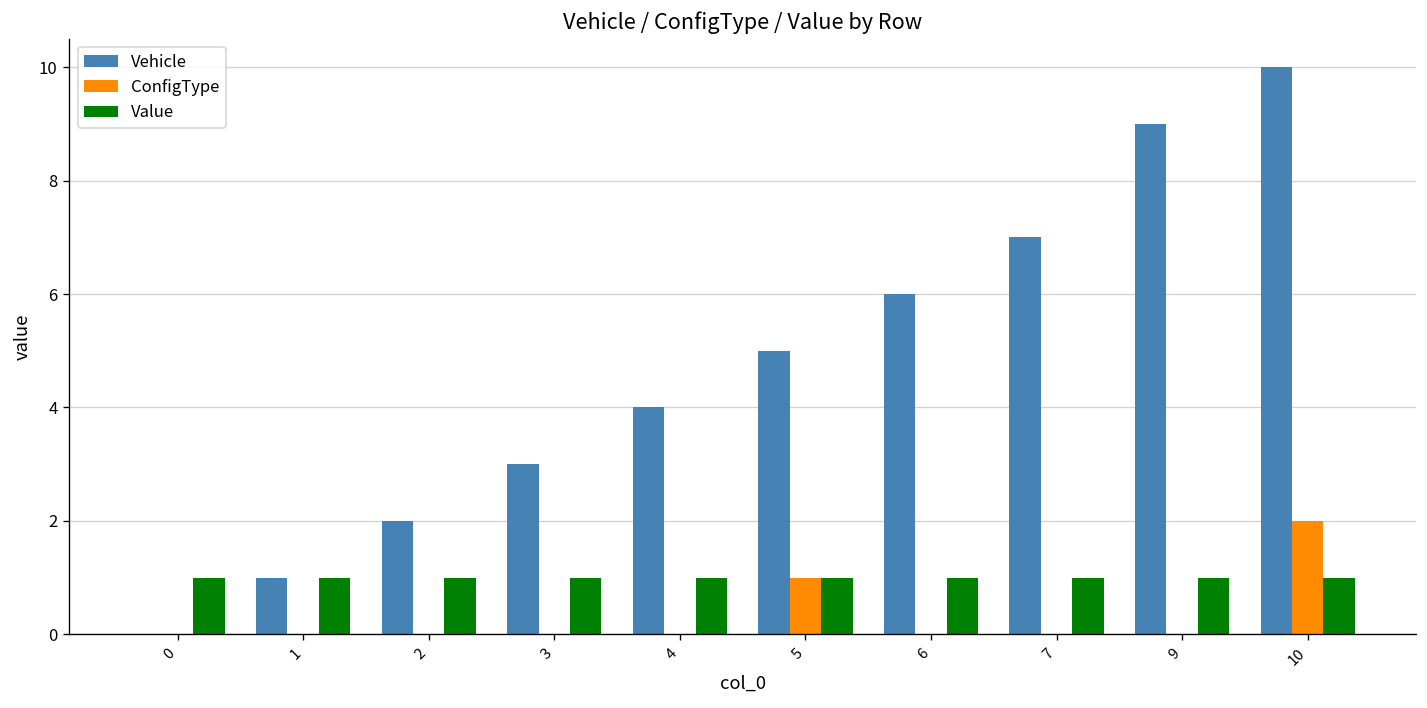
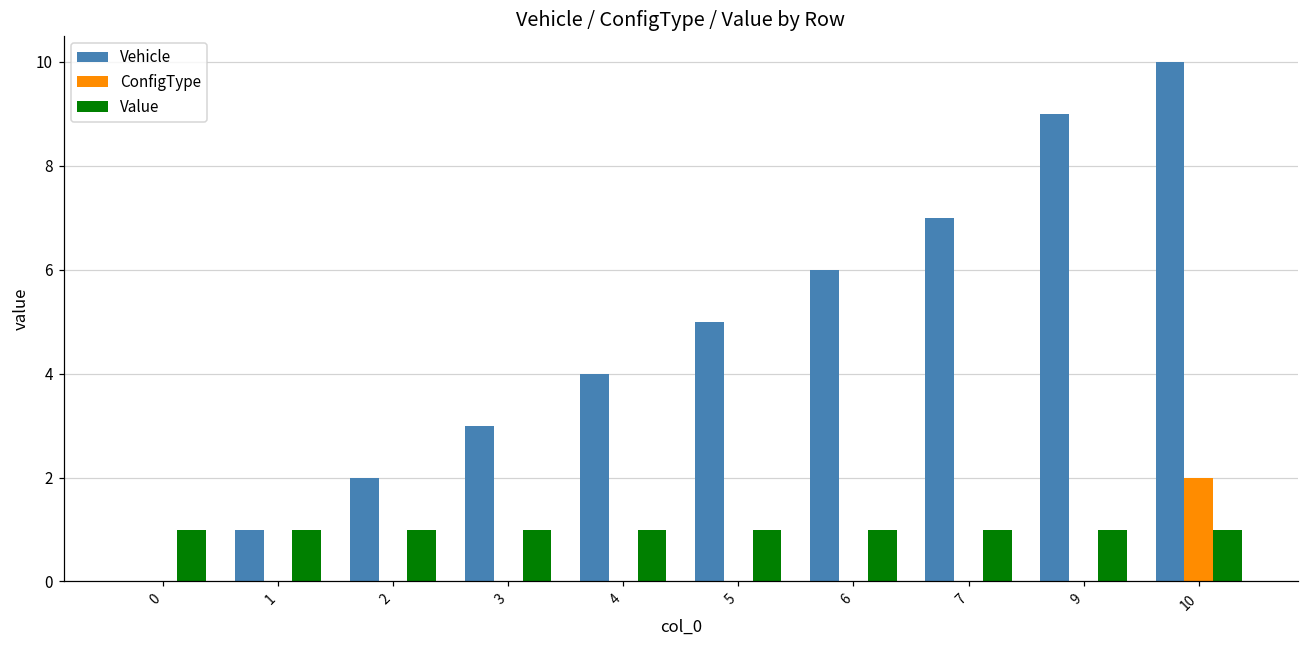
  {
    "Vehicle": {
      "0": 0,
      "1": 1,
      "2": 2,
      "3": 3,
      "4": 4,
      "5": 5,
      "6": 6,
      "7": 7,
      "9": 9,
      "10": 10
    },
    "ConfigType": {
      "0": 0,
      "1": 0,
      "2": 0,
      "3": 0,
      "4": 0,
-     "5": 1,
+     "5": 0,
      "6": 0,
      "7": 0,
      "9": 0,
      "10": 2
    },
    "Value": {
      "0": 1,
      "1": 1,
      "2": 1,
      "3": 1,
      "4": 1,
      "5": 1,
      "6": 1,
      "7": 1,
      "9": 1,
      "10": 1
    }
  }
